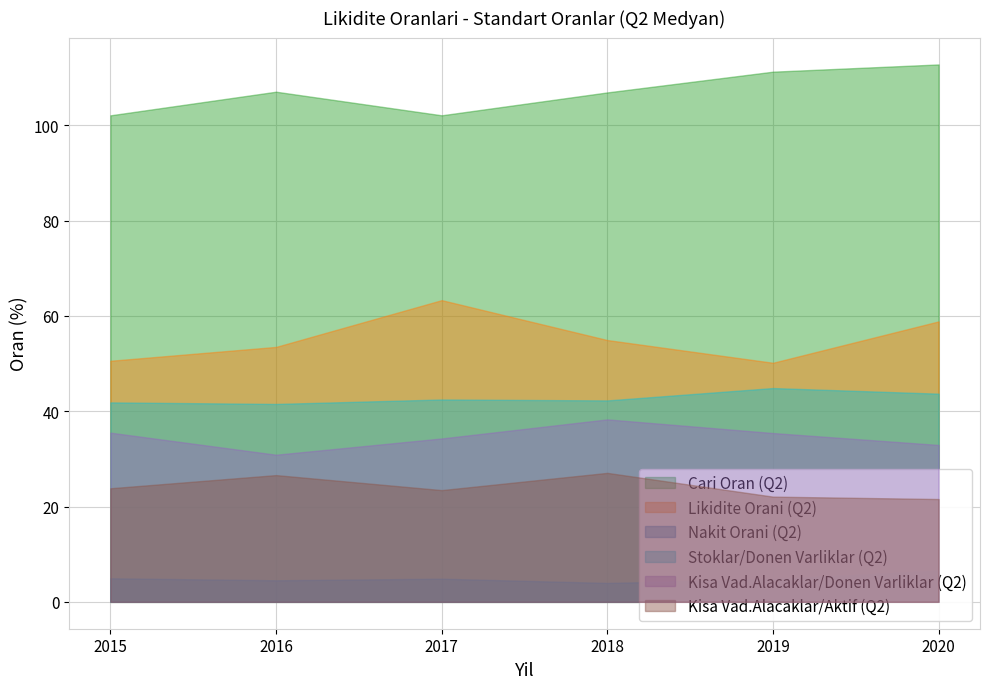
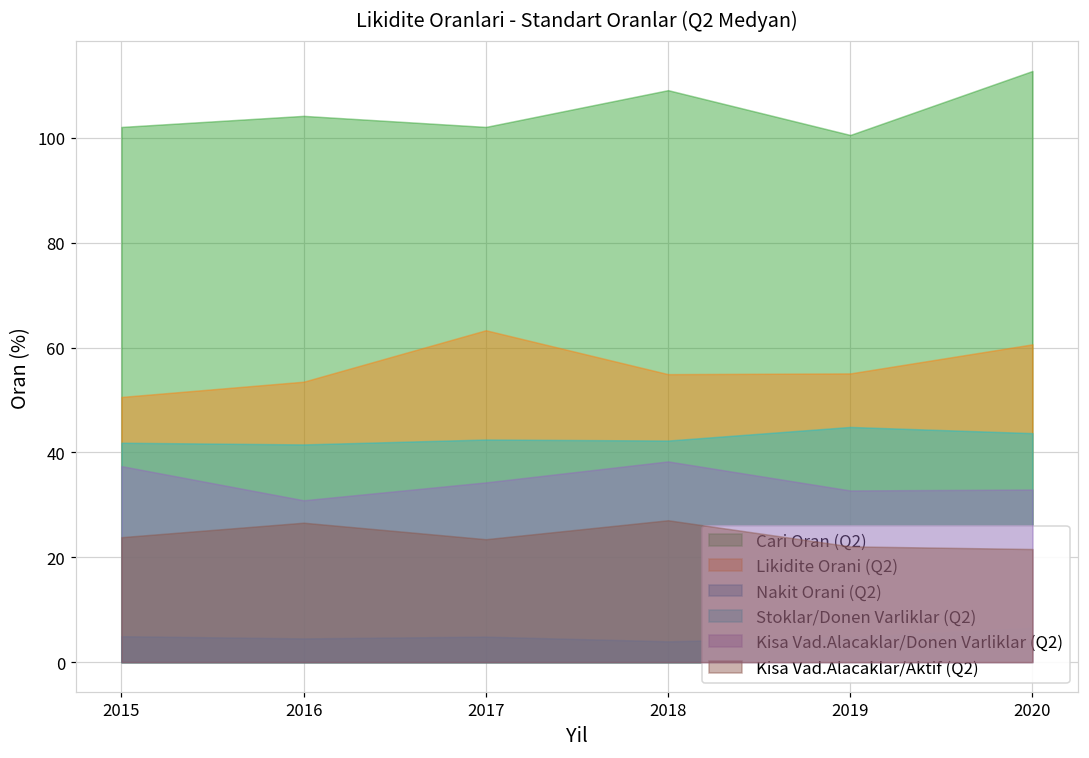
  {
    "Cari Oran (Q2)": {
      "2015": 102,
-     "2016": 107,
+     "2016": 104,
      "2017": 102,
-     "2018": 107,
-     "2019": 111,
+     "2018": 109,
+     "2019": 101,
      "2020": 113
    },
    "Likidite Orani (Q2)": {
      "2015": 51,
      "2016": 53,
      "2017": 63,
      "2018": 55,
-     "2019": 50,
-     "2020": 59
+     "2019": 55,
+     "2020": 61
    },
    "Kisa Vad.Alacaklar/Donen Varliklar (Q2)": {
-     "2015": 35,
+     "2015": 37,
      "2016": 31,
      "2017": 34,
      "2018": 38,
-     "2019": 35,
+     "2019": 33,
      "2020": 33
    },
    "Kisa Vad.Alacaklar/Aktif (Q2)": {
      "2015": 24,
      "2016": 27,
      "2017": 23,
      "2018": 27
    }
  }
